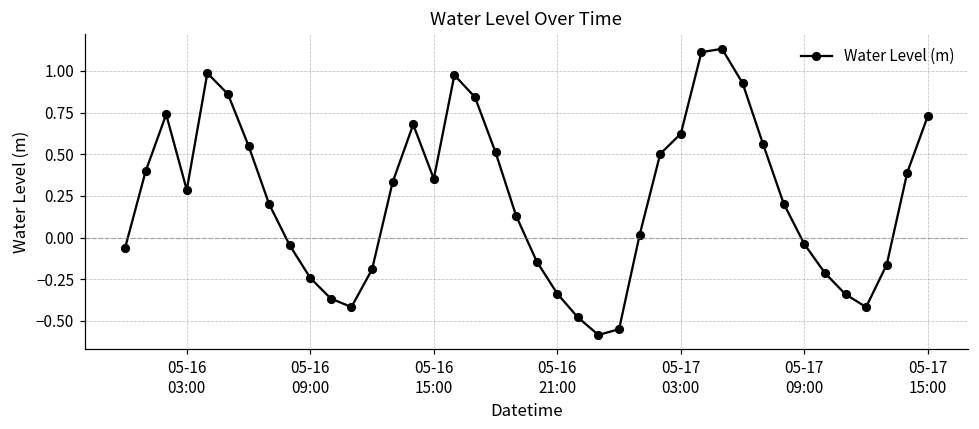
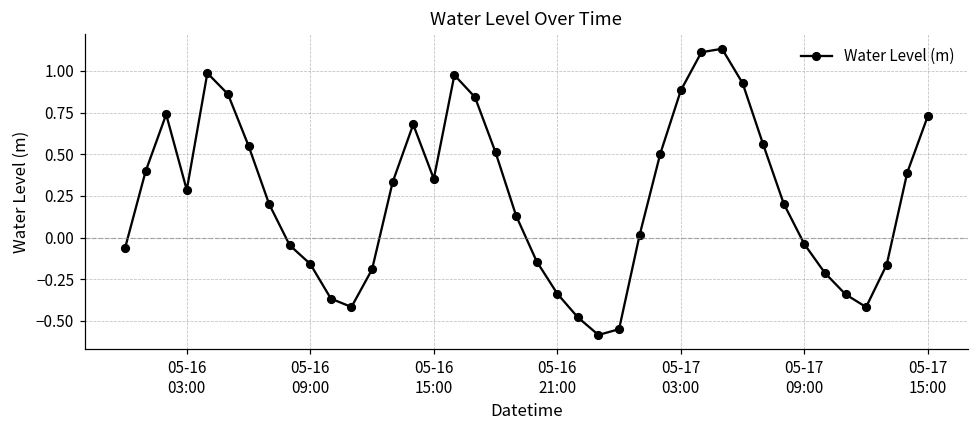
  {
    "05-16 03:00": 0.29,
-   "05-16 09:00": -0.24,
+   "05-16 09:00": -0.16,
    "05-16 15:00": 0.35,
    "05-16 21:00": -0.34,
-   "05-17 03:00": 0.62,
+   "05-17 03:00": 0.88,
    "05-17 09:00": -0.04,
    "05-17 15:00": 0.73
  }
